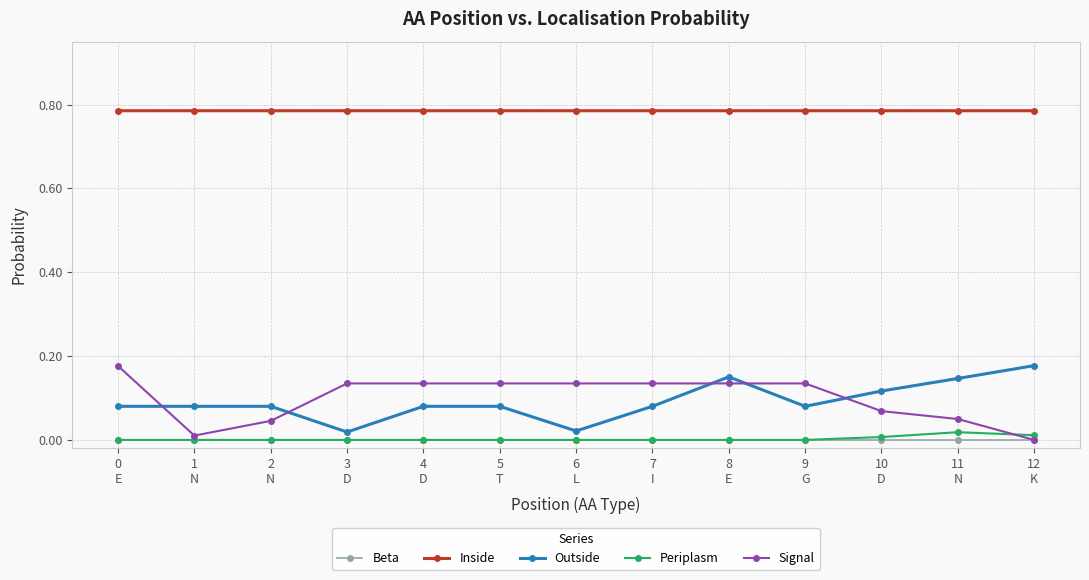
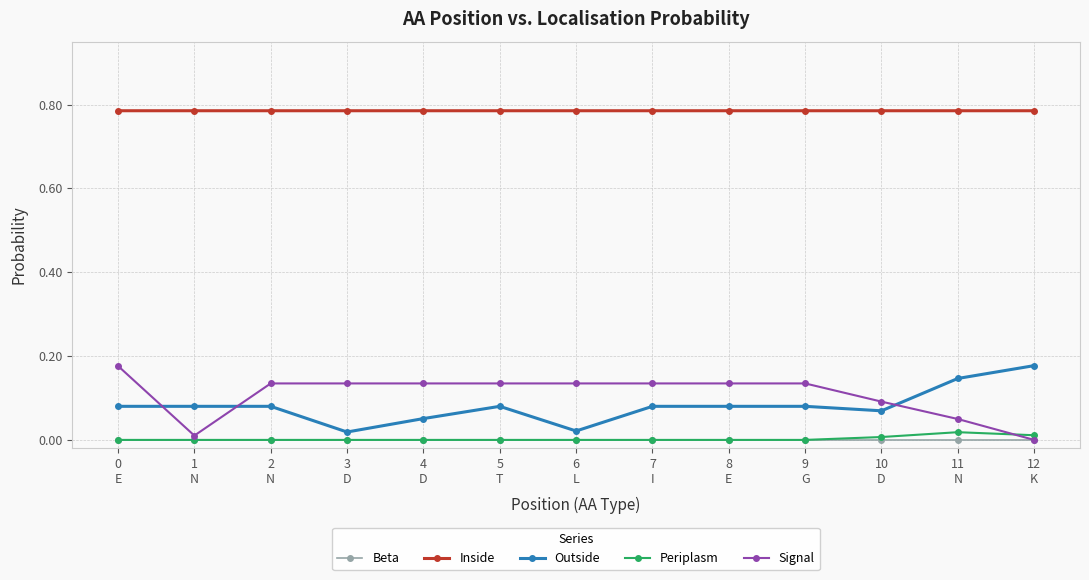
  {
    "Beta": {
      "10 D": 0.00,
      "11 N": 0.00
    },
    "Inside": {
      "0 E": 0.79,
      "1 N": 0.79,
      "2 N": 0.79,
      "3 D": 0.79,
      "4 D": 0.79,
      "5 T": 0.79,
      "6 L": 0.79,
      "7 I": 0.79,
      "8 E": 0.79,
      "9 G": 0.79,
      "10 D": 0.79,
      "11 N": 0.79,
      "12 K": 0.79
    },
    "Outside": {
      "0 E": 0.08,
      "1 N": 0.08,
      "2 N": 0.08,
      "3 D": 0.02,
-     "4 D": 0.08,
+     "4 D": 0.05,
      "5 T": 0.08,
      "6 L": 0.02,
      "7 I": 0.08,
-     "8 E": 0.15,
+     "8 E": 0.08,
      "9 G": 0.08,
-     "10 D": 0.12,
+     "10 D": 0.07,
      "11 N": 0.15,
      "12 K": 0.18
    },
    "Periplasm": {
      "10 D": 0.01,
      "11 N": 0.02,
      "12 K": 0.01
    },
    "Signal": {
      "0 E": 0.18,
      "1 N": 0.01,
-     "2 N": 0.05,
+     "2 N": 0.13,
      "3 D": 0.13,
      "4 D": 0.13,
      "5 T": 0.13,
      "6 L": 0.13,
      "7 I": 0.13,
      "8 E": 0.13,
      "9 G": 0.13,
-     "10 D": 0.07,
+     "10 D": 0.09,
      "11 N": 0.05
    }
  }
